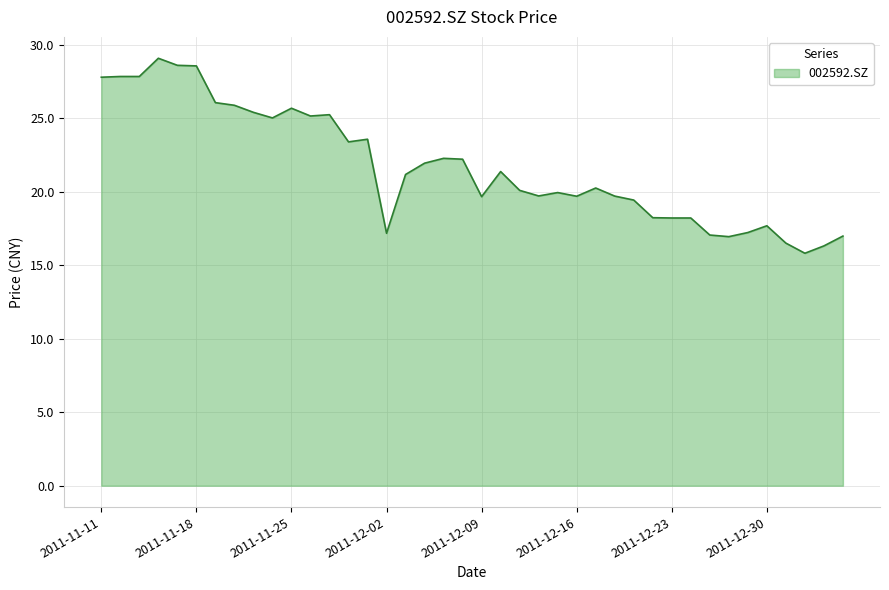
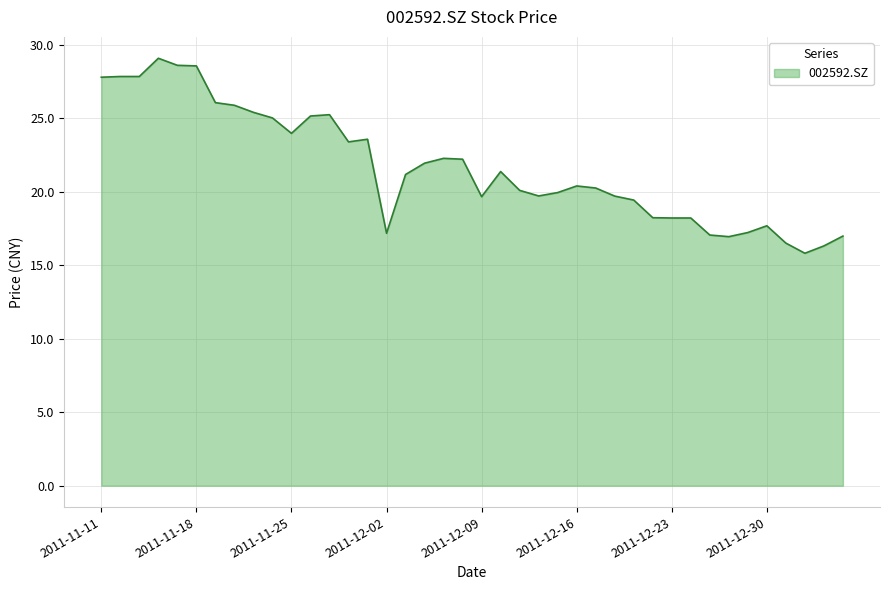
  {
    "2011-11-11": 27.8,
    "2011-11-18": 28.6,
-   "2011-11-25": 25.7,
+   "2011-11-25": 24.0,
    "2011-12-02": 17.2,
    "2011-12-09": 19.7,
-   "2011-12-16": 19.7,
+   "2011-12-16": 20.4,
    "2011-12-23": 18.2,
    "2011-12-30": 17.7
  }
